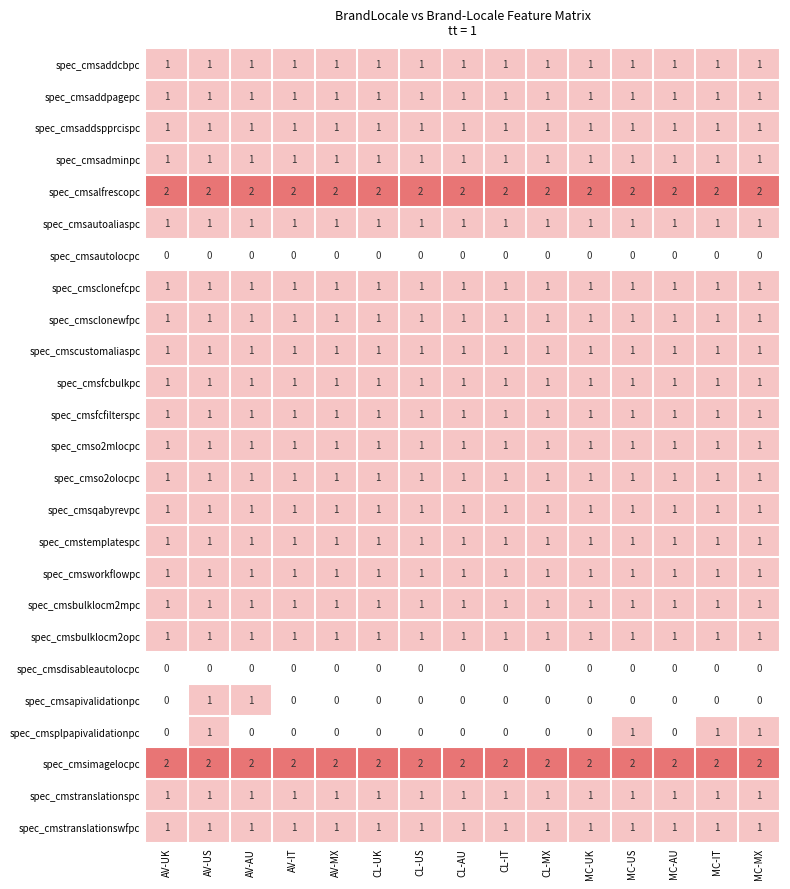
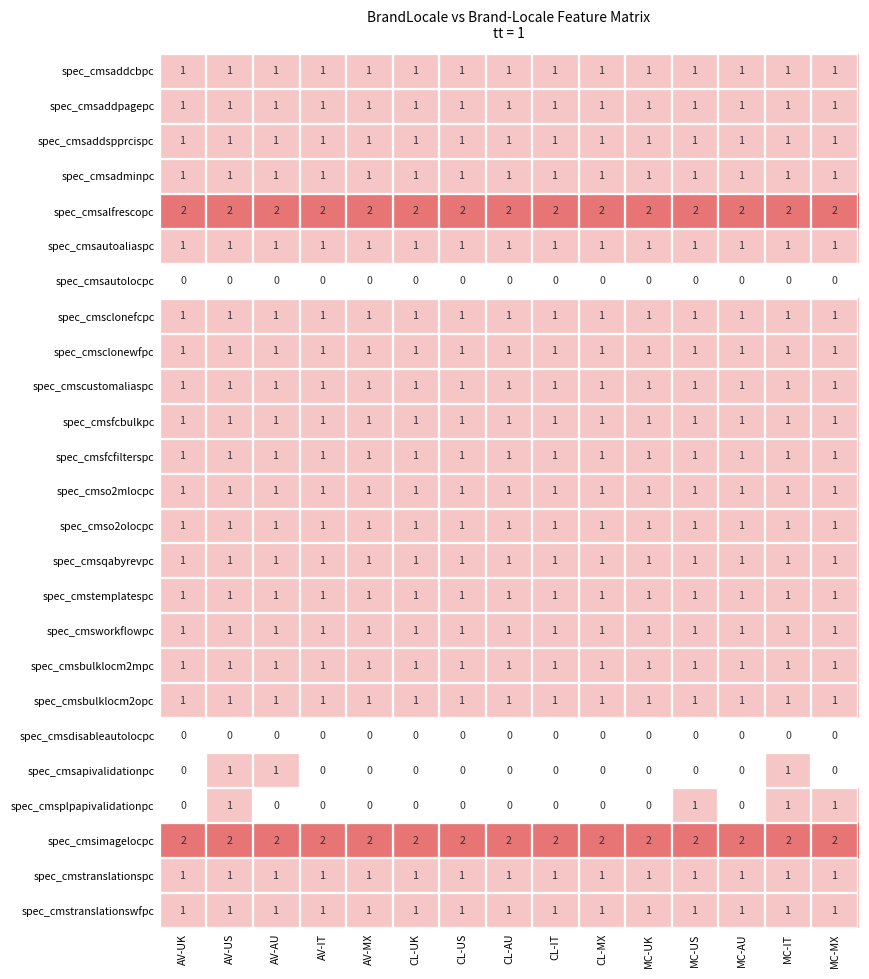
  {
    "spec_cmsapivalidationpc": {
      "AV-UK": 0,
      "AV-US": 1,
      "AV-AU": 1,
      "AV-IT": 0,
      "AV-MX": 0,
      "CL-UK": 0,
      "CL-US": 0,
      "CL-AU": 0,
      "CL-IT": 0,
      "CL-MX": 0,
      "MC-UK": 0,
      "MC-US": 0,
      "MC-AU": 0,
-     "MC-IT": 0,
+     "MC-IT": 1,
      "MC-MX": 0
    }
  }
